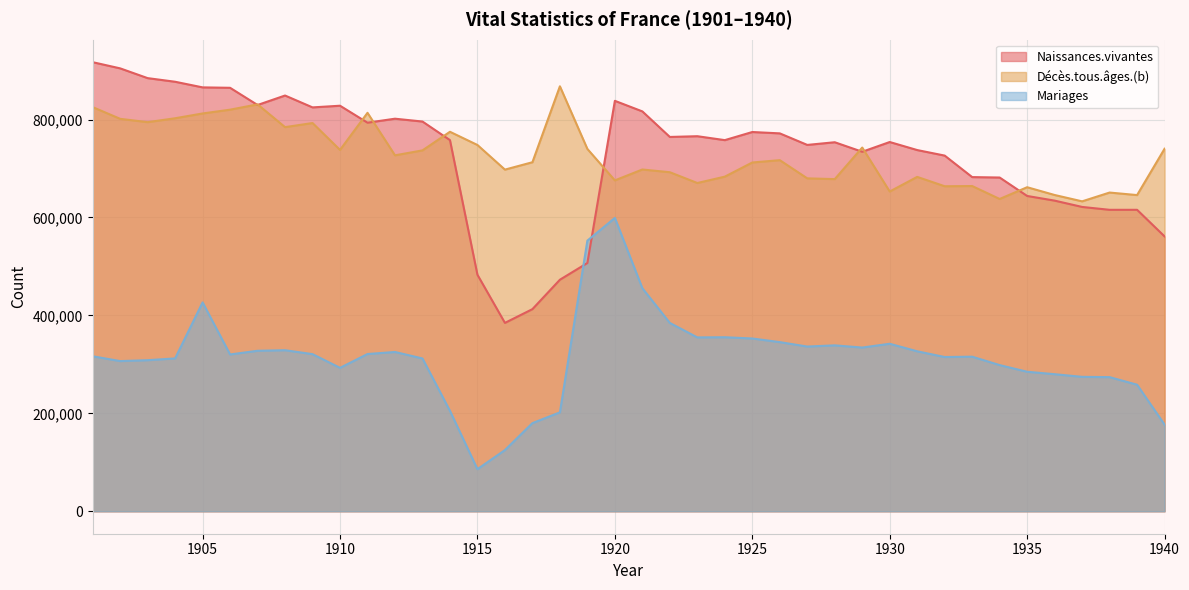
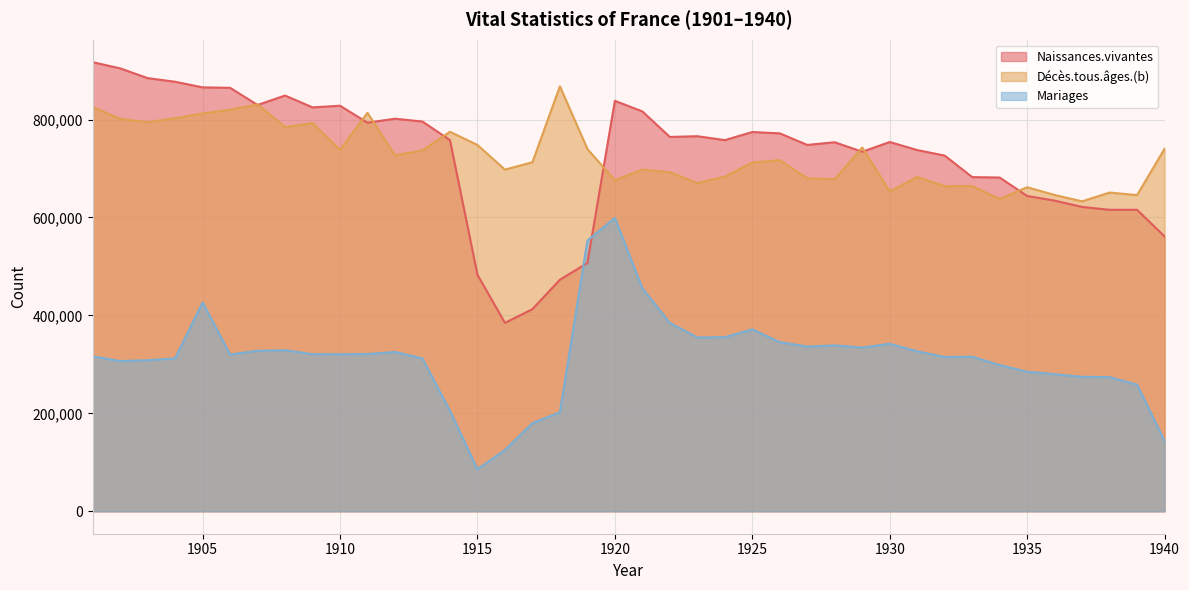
  {
    "Mariages": {
      "1905": "430,000",
-     "1910": "290,000",
+     "1910": "320,000",
      "1915": "90,000",
      "1920": "600,000",
-     "1925": "350,000",
+     "1925": "370,000",
      "1930": "340,000",
      "1935": "280,000",
-     "1940": "180,000"
+     "1940": "140,000"
    }
  }
